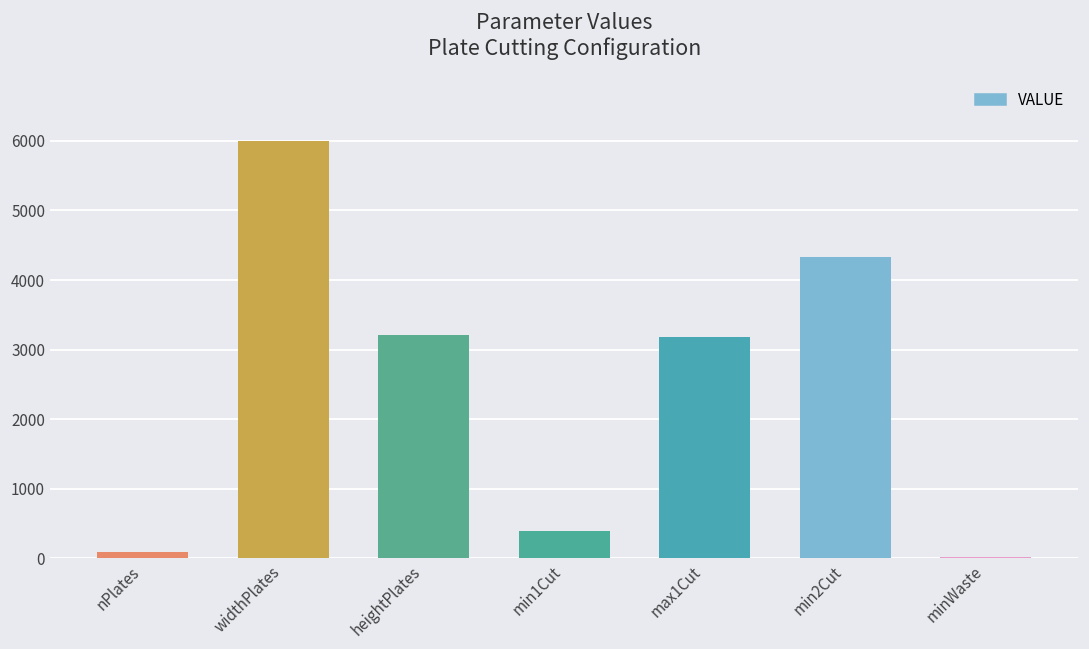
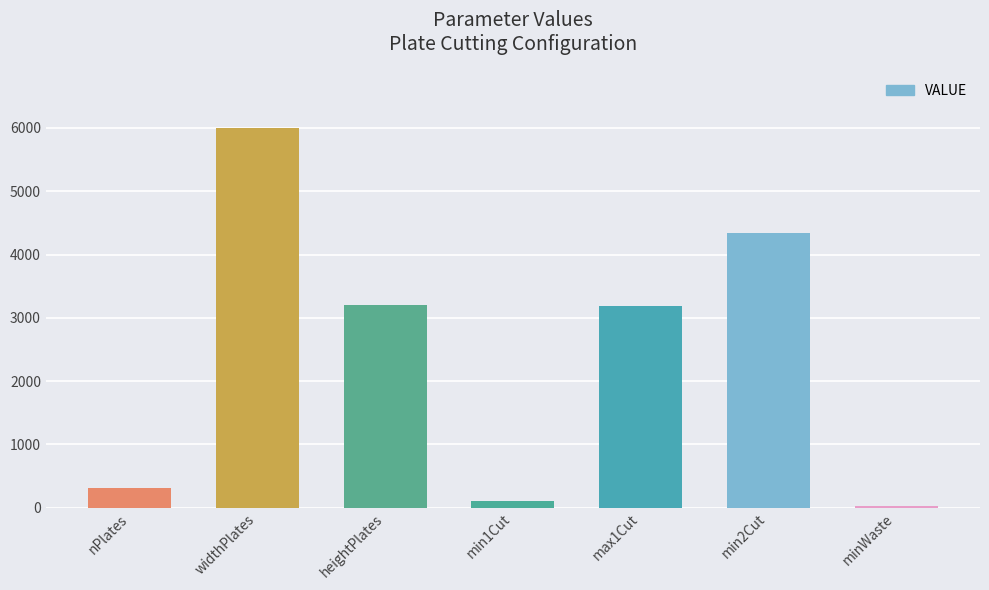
  {
-   "nPlates": 100,
+   "nPlates": 300,
    "widthPlates": 6000,
    "heightPlates": 3200,
-   "min1Cut": 400,
+   "min1Cut": 100,
    "max1Cut": 3200,
    "min2Cut": 4300
  }
